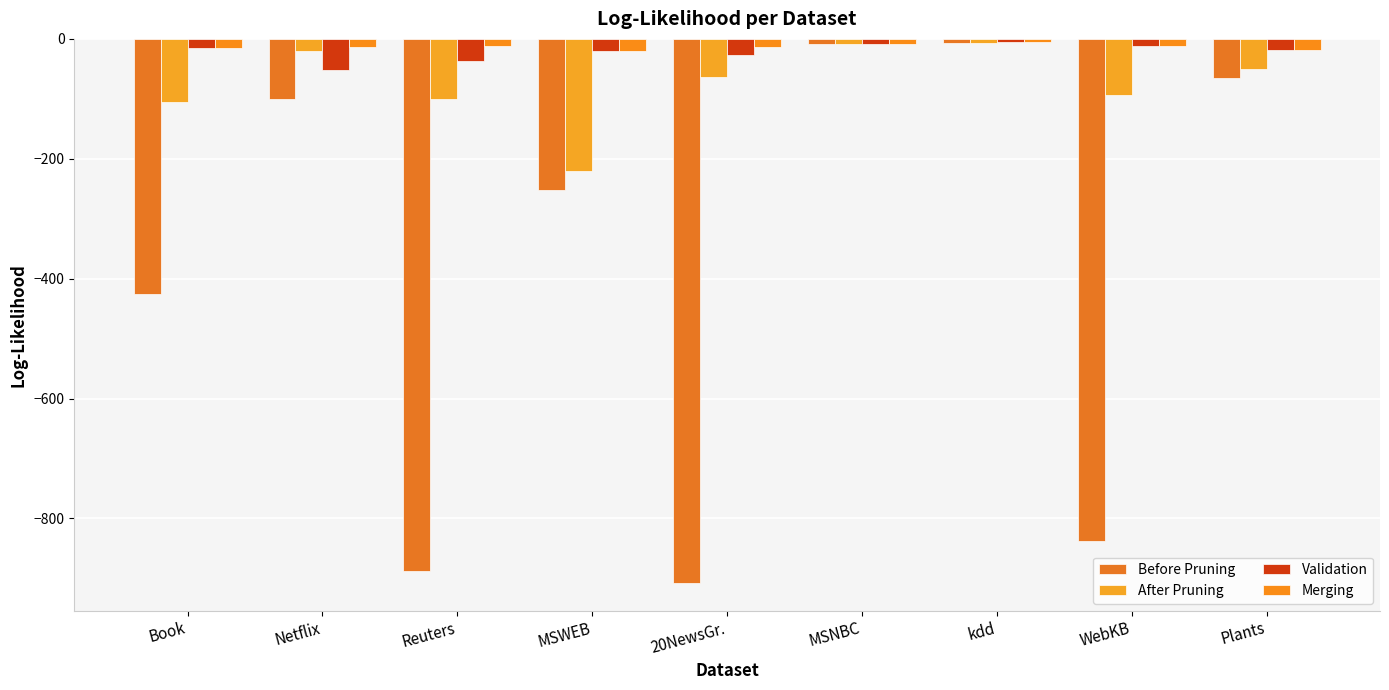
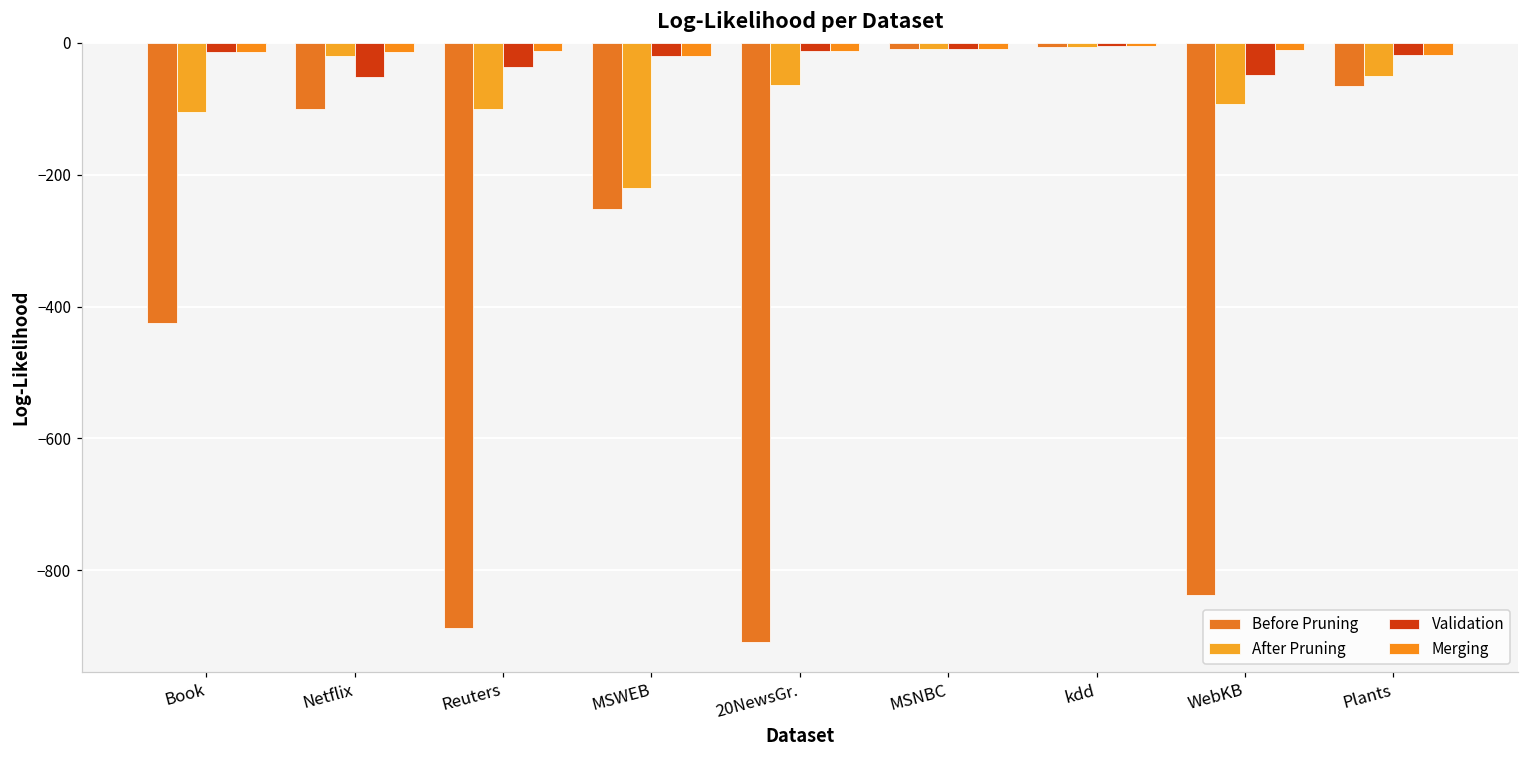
  {
    "Validation": {
      "Book": -10,
      "Netflix": -50,
      "Reuters": -40,
      "MSWEB": -20,
-     "20NewsGr.": -30,
+     "20NewsGr.": -10,
      "MSNBC": -10,
      "kdd": 0,
-     "WebKB": -10,
+     "WebKB": -50,
      "Plants": -20
    }
  }
